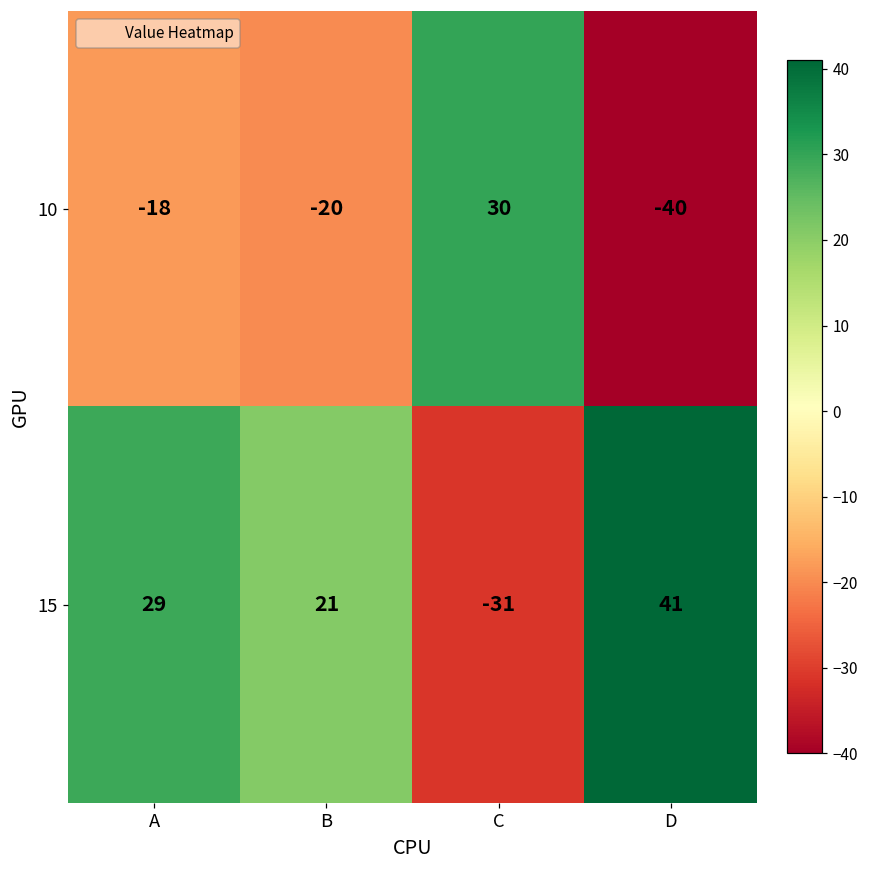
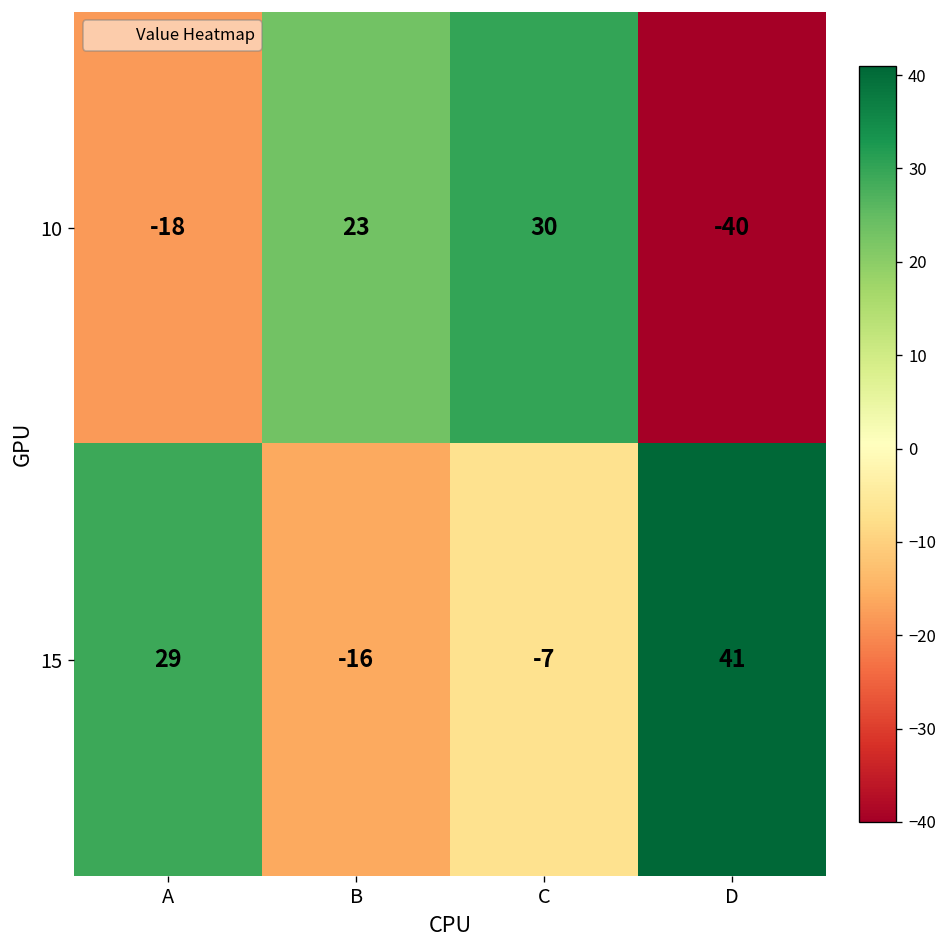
  {
    "10": {
      "A": -18,
-     "B": -20,
+     "B": 23,
      "C": 30,
      "D": -40
    },
    "15": {
      "A": 29,
-     "B": 21,
-     "C": -31,
+     "B": -16,
+     "C": -7,
      "D": 41
    }
  }
